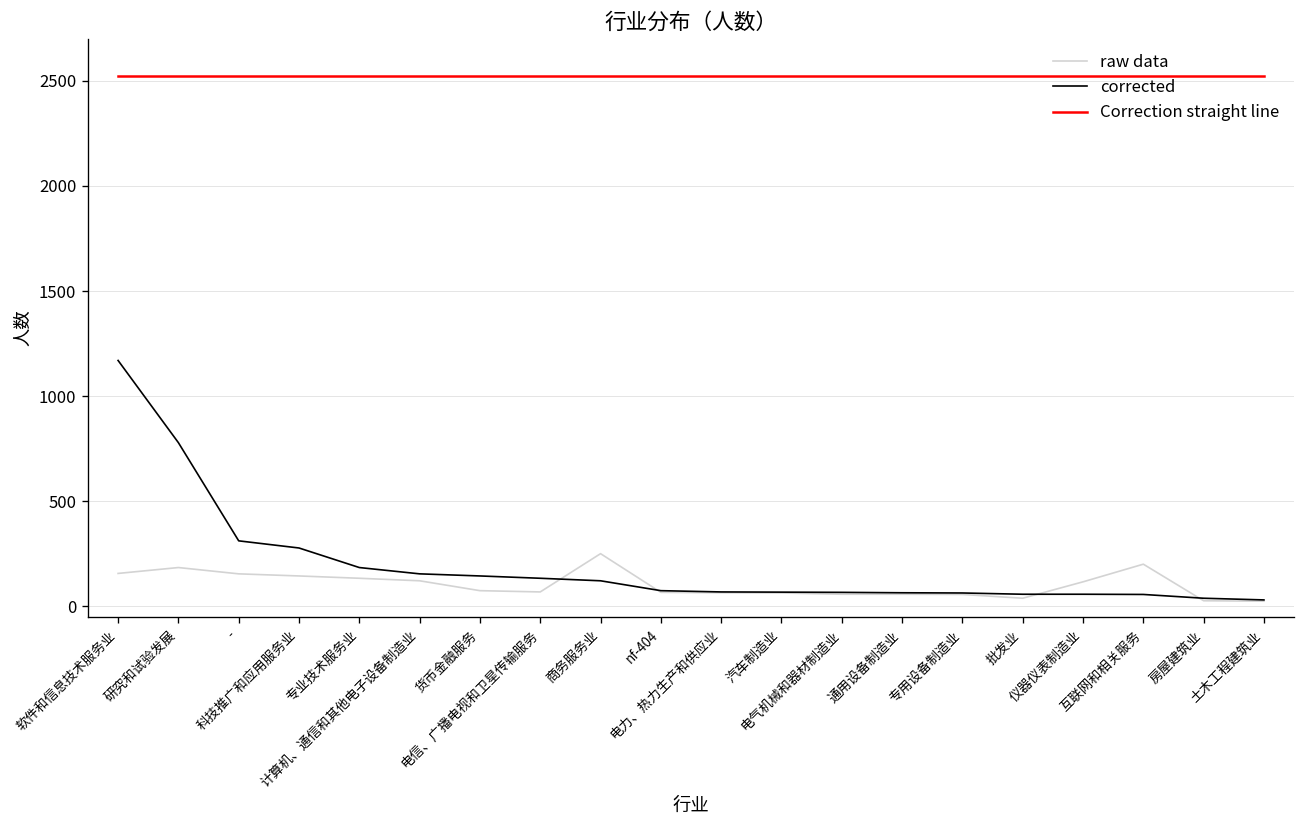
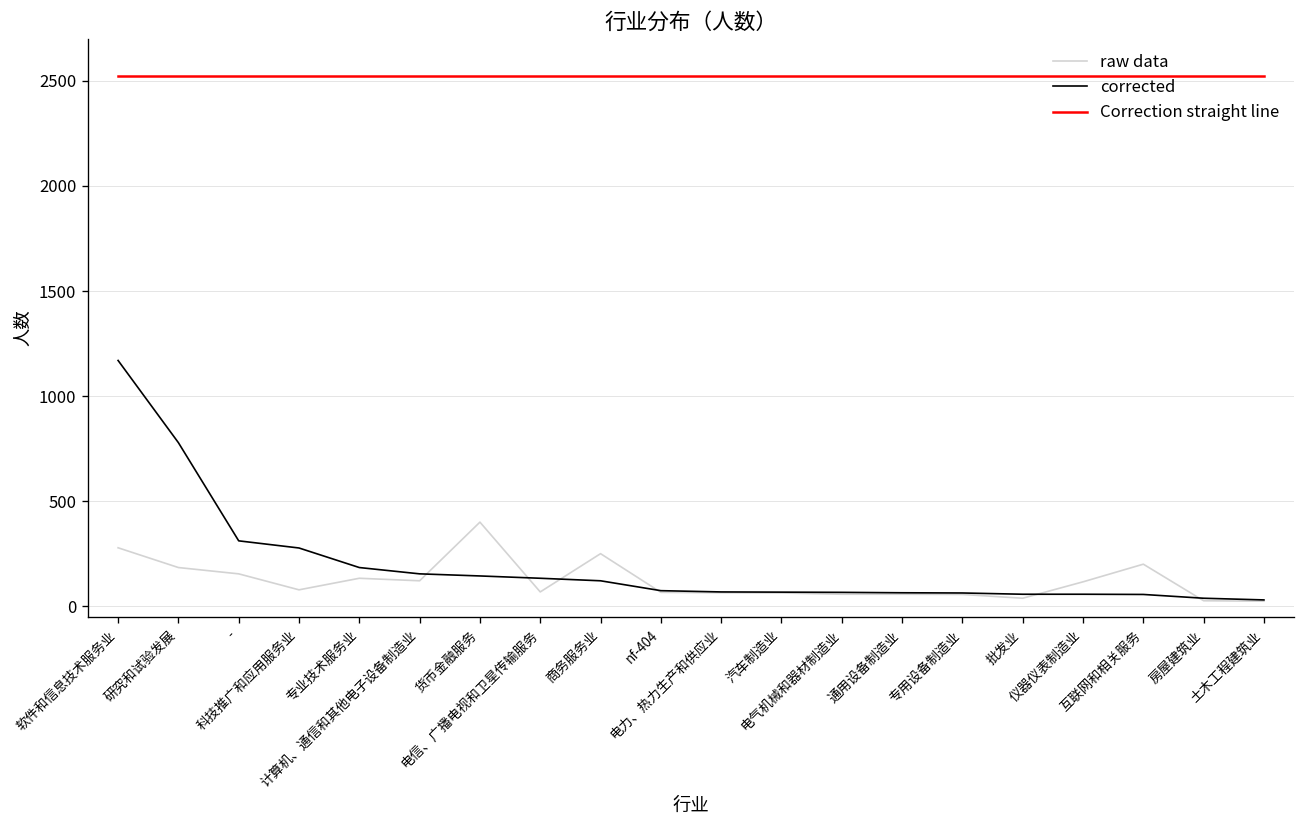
  {
    "raw data": {
-     "软件和信息技术服务业": 160,
+     "软件和信息技术服务业": 280,
      "研究和试验发展": 190,
      "-": 160,
-     "科技推广和应用服务业": 150,
+     "科技推广和应用服务业": 80,
      "专业技术服务业": 130,
      "计算机、通信和其他电子设备制造业": 120,
-     "货币金融服务": 80,
+     "货币金融服务": 400,
      "电信、广播电视和卫星传输服务": 70,
      "商务服务业": 250,
      "批发业": 40,
      "仪器仪表制造业": 120,
      "互联网和相关服务": 200
    },
    "corrected": {
      "软件和信息技术服务业": 1170,
      "研究和试验发展": 780,
      "-": 310,
      "科技推广和应用服务业": 280,
      "专业技术服务业": 190,
      "计算机、通信和其他电子设备制造业": 160,
      "货币金融服务": 150,
      "电信、广播电视和卫星传输服务": 130,
      "商务服务业": 120,
      "批发业": 60,
      "仪器仪表制造业": 60,
      "互联网和相关服务": 60
    },
    "Correction straight line": {
      "软件和信息技术服务业": 2520,
      "研究和试验发展": 2520,
      "-": 2520,
      "科技推广和应用服务业": 2520,
      "专业技术服务业": 2520,
      "计算机、通信和其他电子设备制造业": 2520,
      "货币金融服务": 2520,
      "电信、广播电视和卫星传输服务": 2520,
      "商务服务业": 2520,
      "nf-404": 2520,
      "电力、热力生产和供应业": 2520,
      "汽车制造业": 2520,
      "电气机械和器材制造业": 2520,
      "通用设备制造业": 2520,
      "专用设备制造业": 2520,
      "批发业": 2520,
      "仪器仪表制造业": 2520,
      "互联网和相关服务": 2520,
      "房屋建筑业": 2520,
      "土木工程建筑业": 2520
    }
  }
